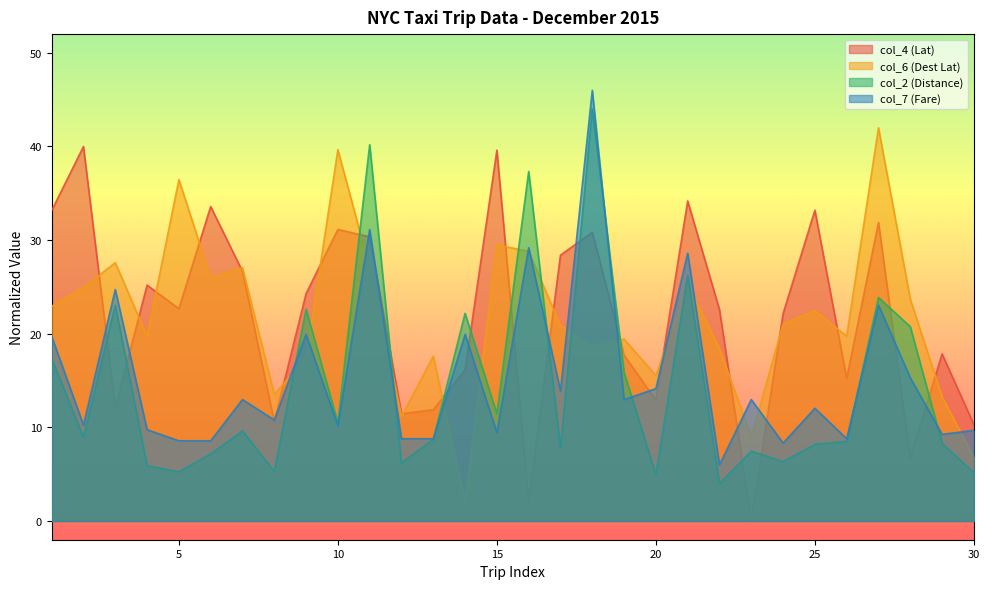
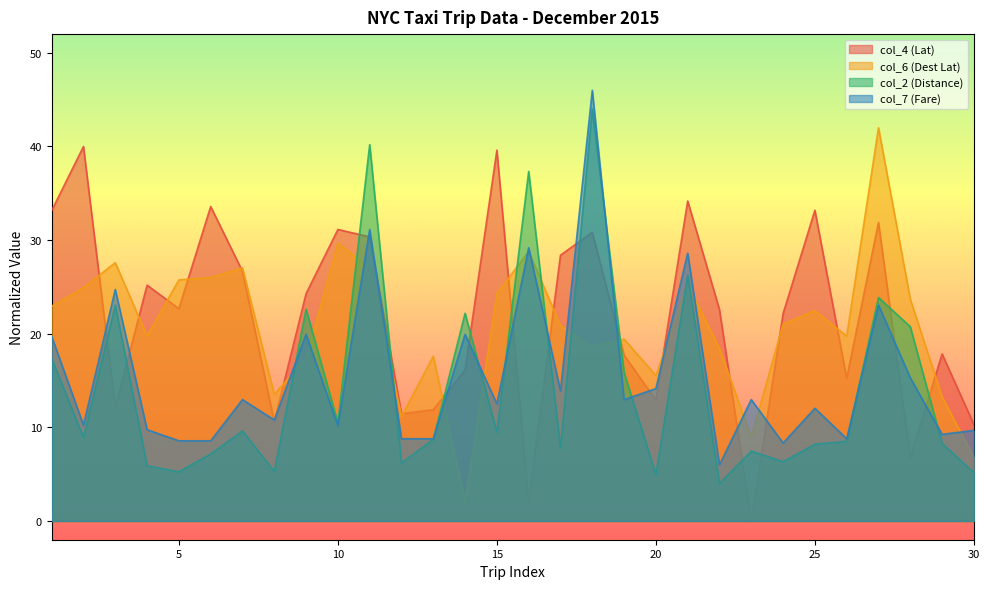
  {
    "col_4 (Lat)": {
      "5": 23,
      "10": 31,
      "15": 40,
      "20": 13,
      "25": 33,
      "30": 10
    },
    "col_6 (Dest Lat)": {
-     "5": 36,
-     "10": 40,
-     "15": 30,
+     "5": 26,
+     "10": 30,
+     "15": 24,
      "20": 16,
      "25": 22,
      "30": 7
    },
    "col_2 (Distance)": {
      "5": 5,
      "10": 10,
-     "15": 11,
+     "15": 9,
      "20": 5,
      "25": 8,
      "30": 5
    },
    "col_7 (Fare)": {
      "5": 9,
      "10": 10,
-     "15": 9,
+     "15": 13,
      "20": 14,
      "25": 12,
      "30": 10
    }
  }
